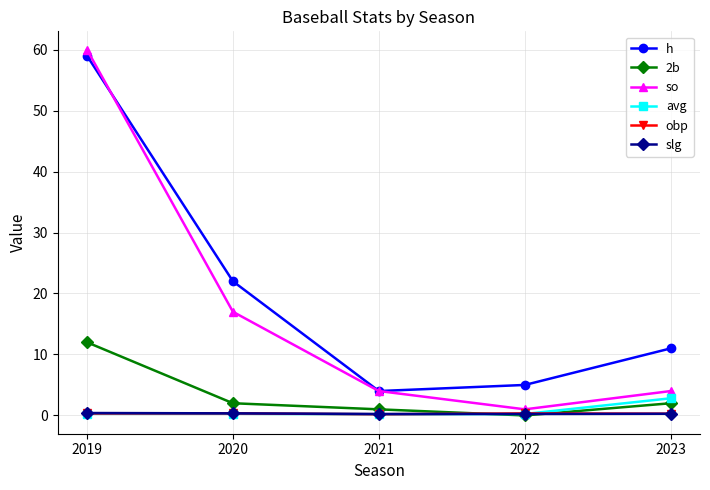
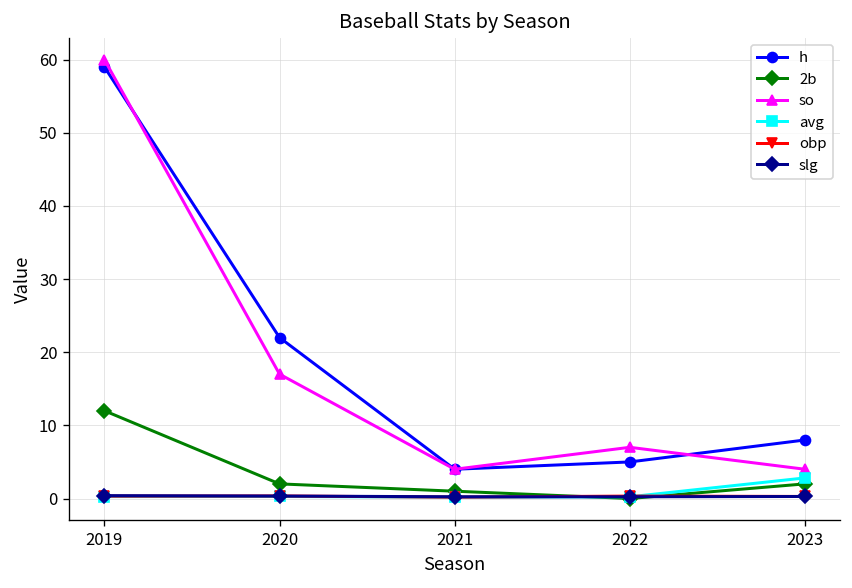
  {
    "h": {
      "2019": 59,
      "2020": 22,
      "2022": 5,
-     "2023": 11
+     "2023": 8
    },
    "2b": {
      "2019": 12,
      "2020": 2,
      "2021": 1,
      "2023": 2
    },
    "so": {
      "2019": 60,
      "2020": 17,
-     "2022": 1,
+     "2022": 7,
      "2023": 4
    },
    "avg": {
      "2023": 3
    }
  }
